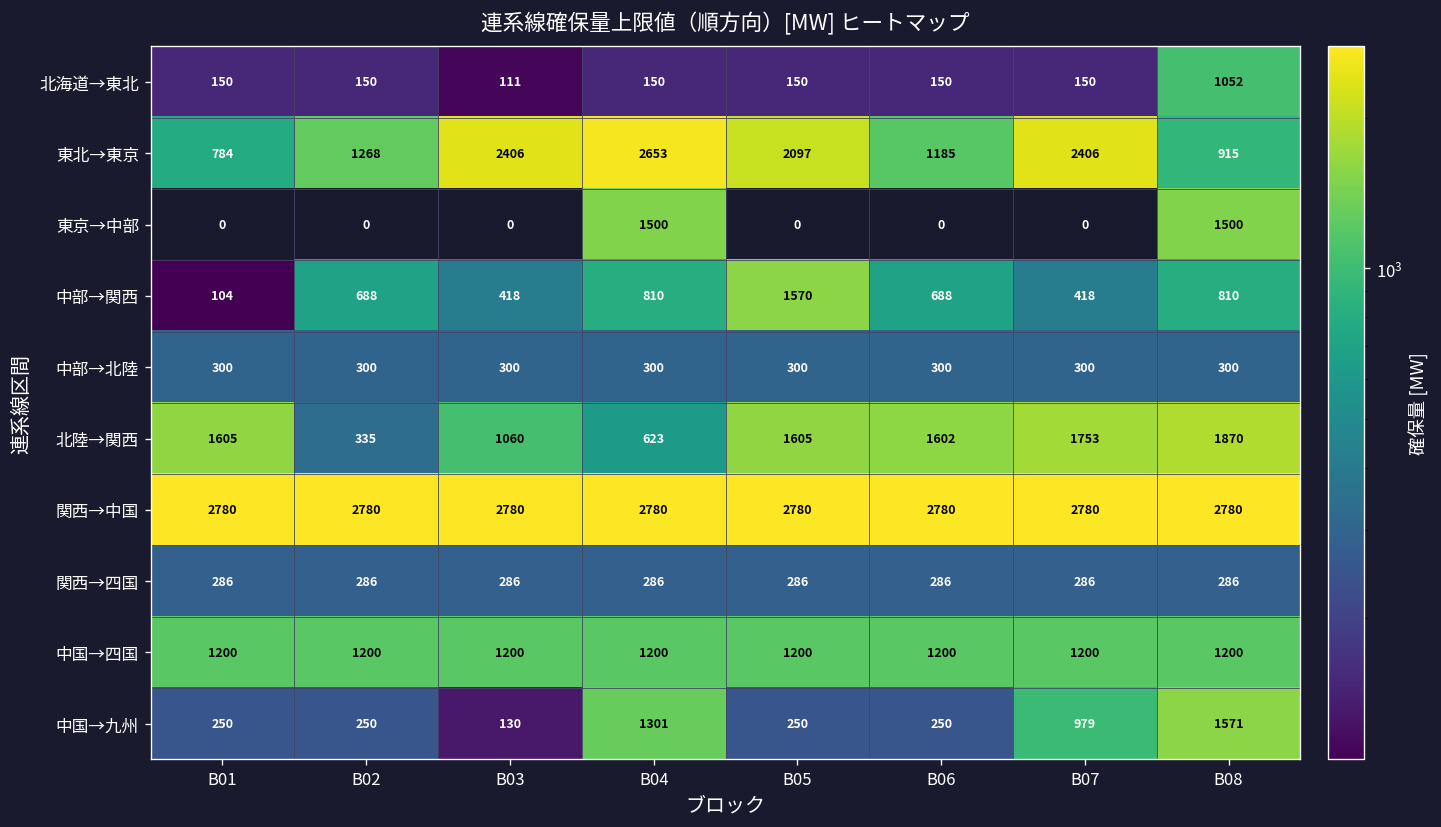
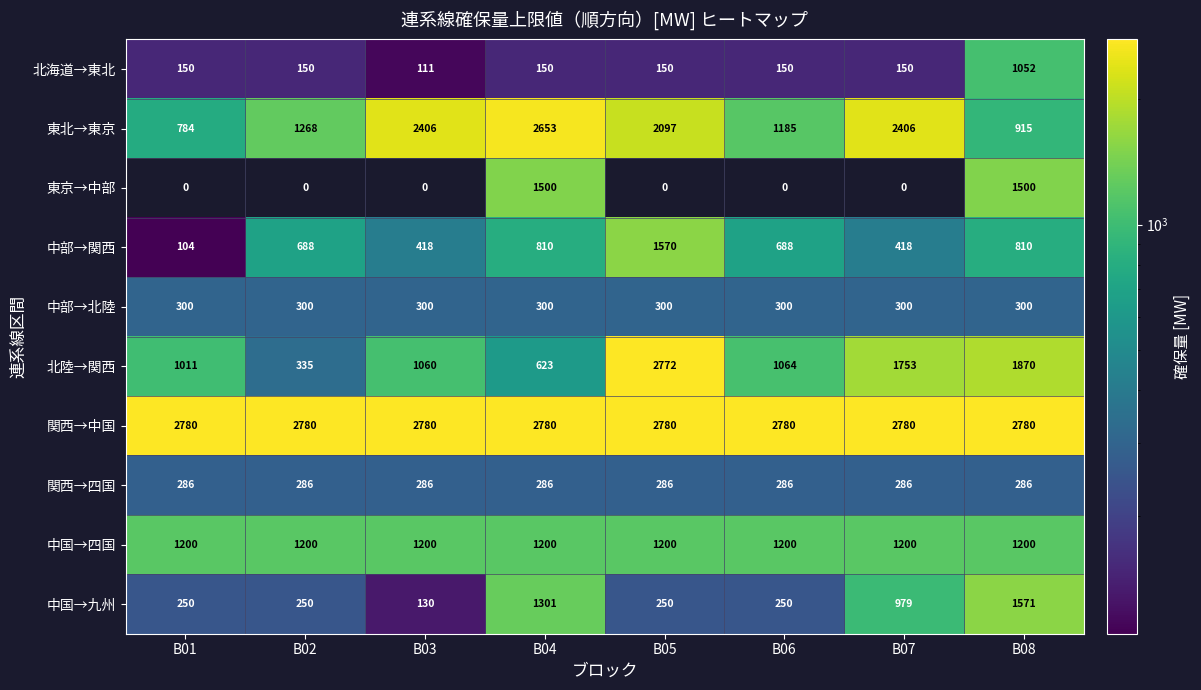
  {
    "北海道→東北": {
      "B01": 150,
      "B02": 150,
      "B03": 111,
      "B04": 150,
      "B05": 150,
      "B06": 150,
      "B07": 150,
      "B08": 1052
    },
    "東北→東京": {
      "B01": 784,
      "B02": 1268,
      "B03": 2406,
      "B04": 2653,
      "B05": 2097,
      "B06": 1185,
      "B07": 2406,
      "B08": 915
    },
    "東京→中部": {
      "B04": 1500,
      "B08": 1500
    },
    "中部→関西": {
      "B01": 104,
      "B02": 688,
      "B03": 418,
      "B04": 810,
      "B05": 1570,
      "B06": 688,
      "B07": 418,
      "B08": 810
    },
    "中部→北陸": {
      "B01": 300,
      "B02": 300,
      "B03": 300,
      "B04": 300,
      "B05": 300,
      "B06": 300,
      "B07": 300,
      "B08": 300
    },
    "北陸→関西": {
-     "B01": 1605,
+     "B01": 1011,
      "B02": 335,
      "B03": 1060,
      "B04": 623,
-     "B05": 1605,
-     "B06": 1602,
+     "B05": 2772,
+     "B06": 1064,
      "B07": 1753,
      "B08": 1870
    },
    "関西→中国": {
      "B01": 2780,
      "B02": 2780,
      "B03": 2780,
      "B04": 2780,
      "B05": 2780,
      "B06": 2780,
      "B07": 2780,
      "B08": 2780
    },
    "関西→四国": {
      "B01": 286,
      "B02": 286,
      "B03": 286,
      "B04": 286,
      "B05": 286,
      "B06": 286,
      "B07": 286,
      "B08": 286
    },
    "中国→四国": {
      "B01": 1200,
      "B02": 1200,
      "B03": 1200,
      "B04": 1200,
      "B05": 1200,
      "B06": 1200,
      "B07": 1200,
      "B08": 1200
    },
    "中国→九州": {
      "B01": 250,
      "B02": 250,
      "B03": 130,
      "B04": 1301,
      "B05": 250,
      "B06": 250,
      "B07": 979,
      "B08": 1571
    }
  }
